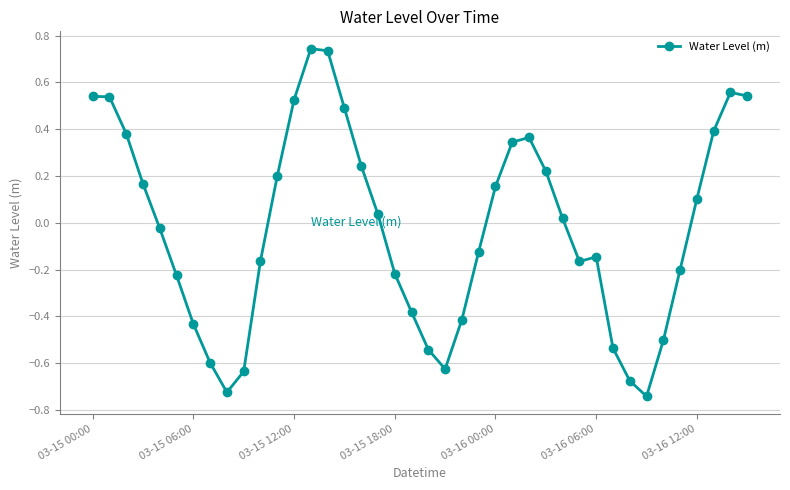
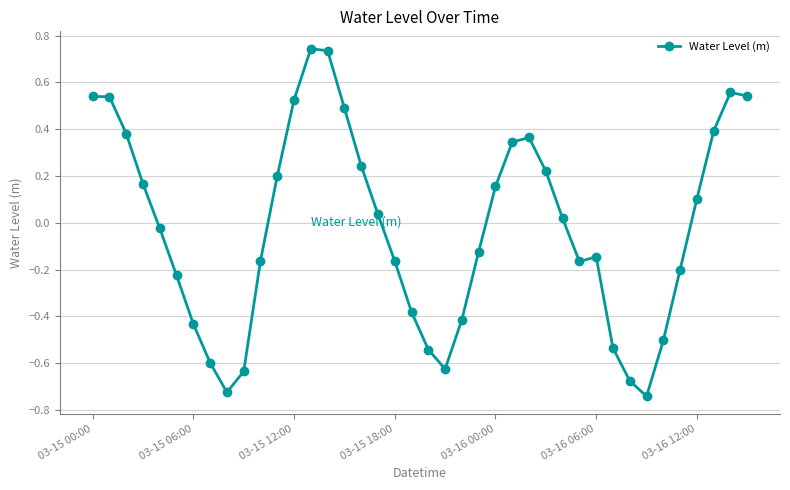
  {
    "03-15 00:00": 0.54,
    "03-15 06:00": -0.43,
    "03-15 12:00": 0.53,
-   "03-15 18:00": -0.22,
+   "03-15 18:00": -0.16,
    "03-16 00:00": 0.15,
    "03-16 06:00": -0.15,
    "03-16 12:00": 0.10
  }
